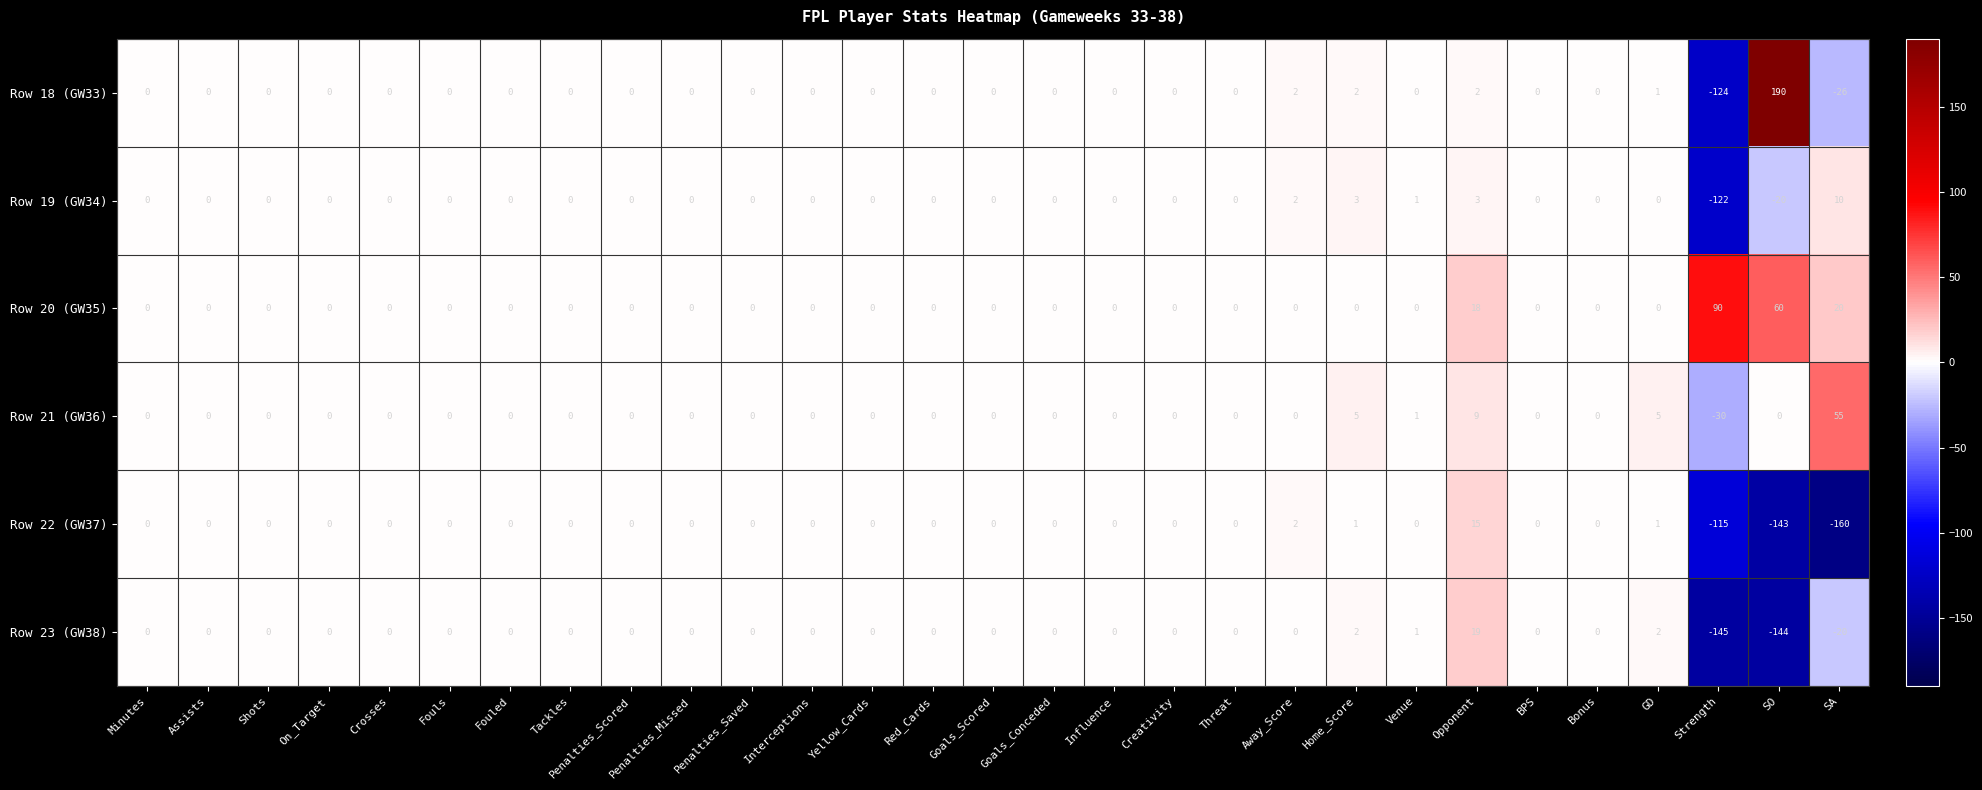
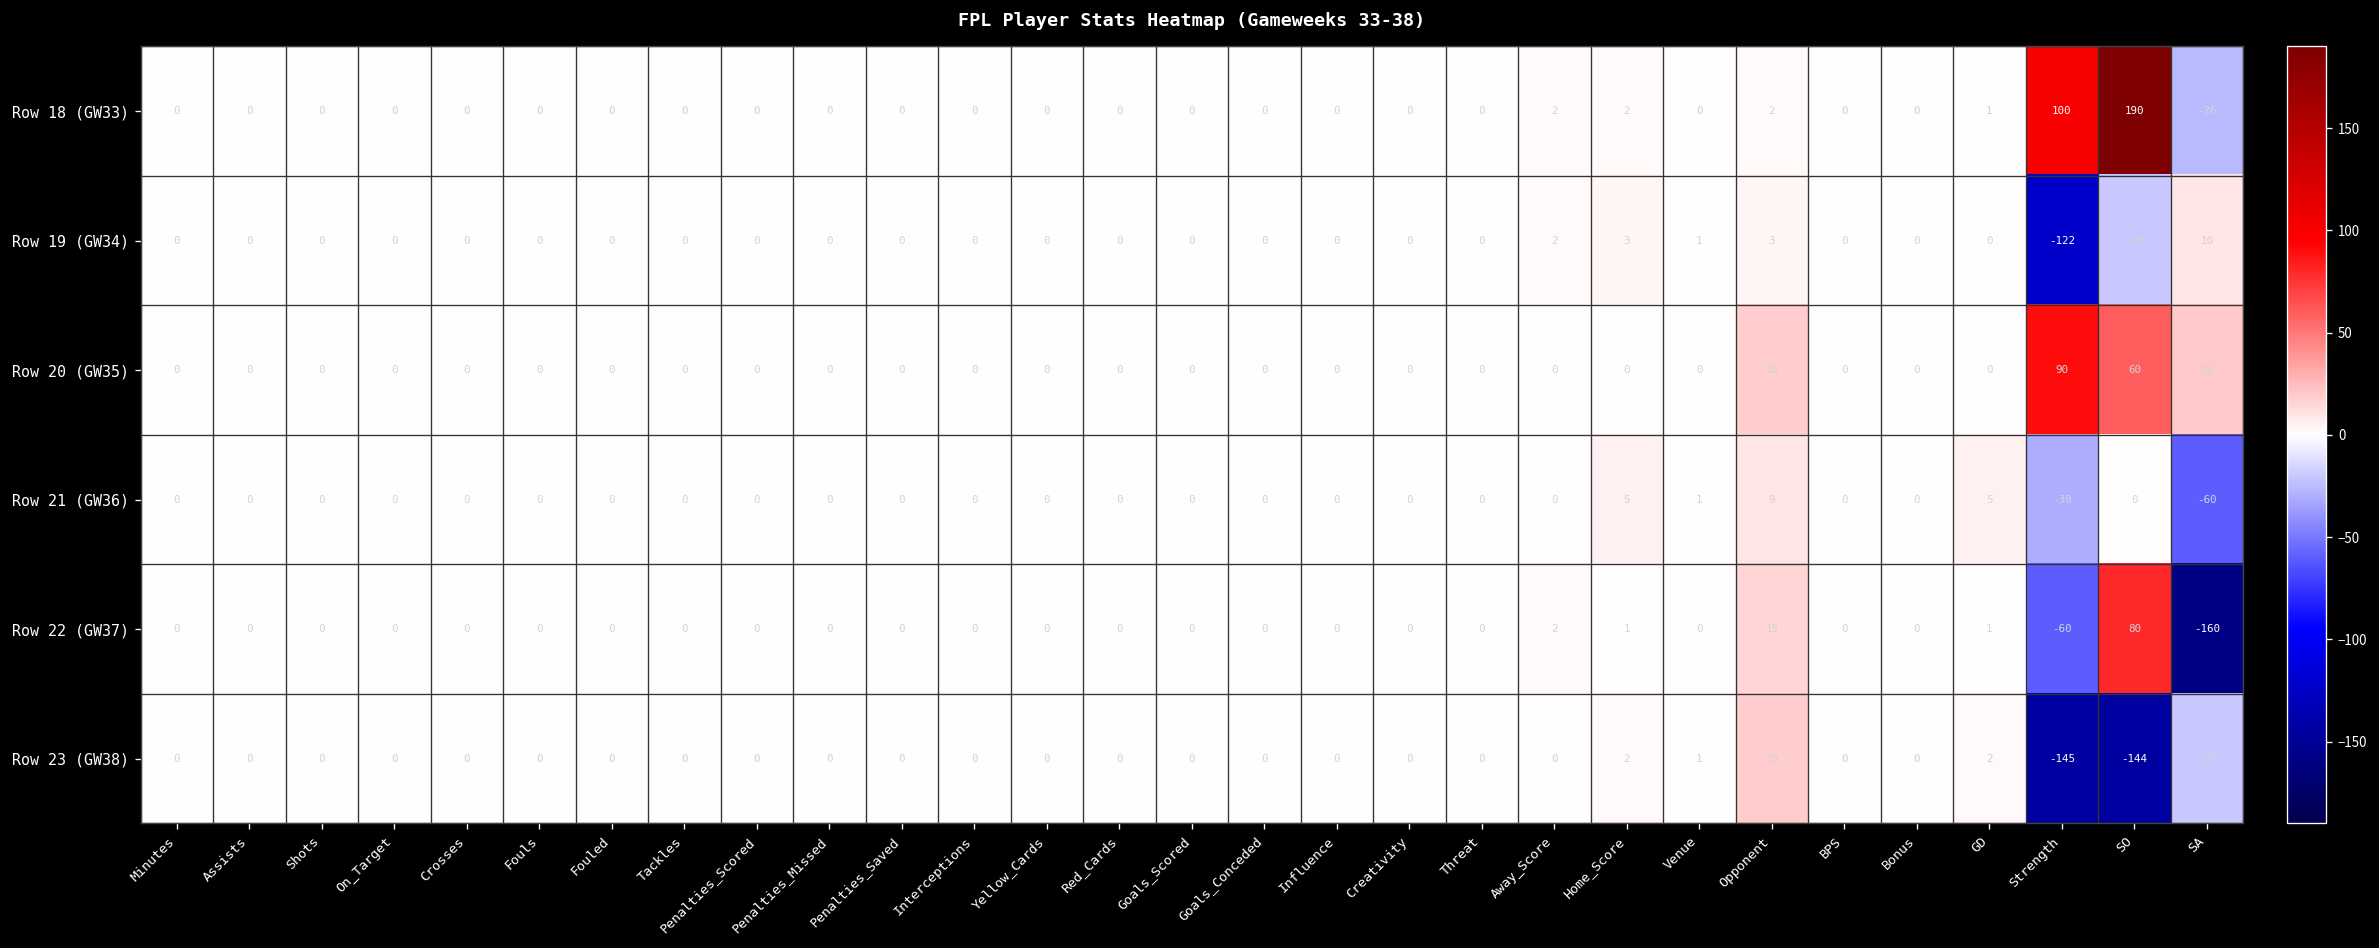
  {
    "Row 18 (GW33)": {
-     "Strength": -124,
+     "Strength": 100,
      "SO": 190
    },
    "Row 19 (GW34)": {
      "Strength": -122
    },
    "Row 20 (GW35)": {
      "Strength": 90,
      "SO": 60
    },
    "Row 21 (GW36)": {
-     "SA": 55
+     "SA": -60
    },
    "Row 22 (GW37)": {
-     "Strength": -115,
-     "SO": -143,
+     "Strength": -60,
+     "SO": 80,
      "SA": -160
    },
    "Row 23 (GW38)": {
      "Strength": -145,
      "SO": -144
    }
  }
